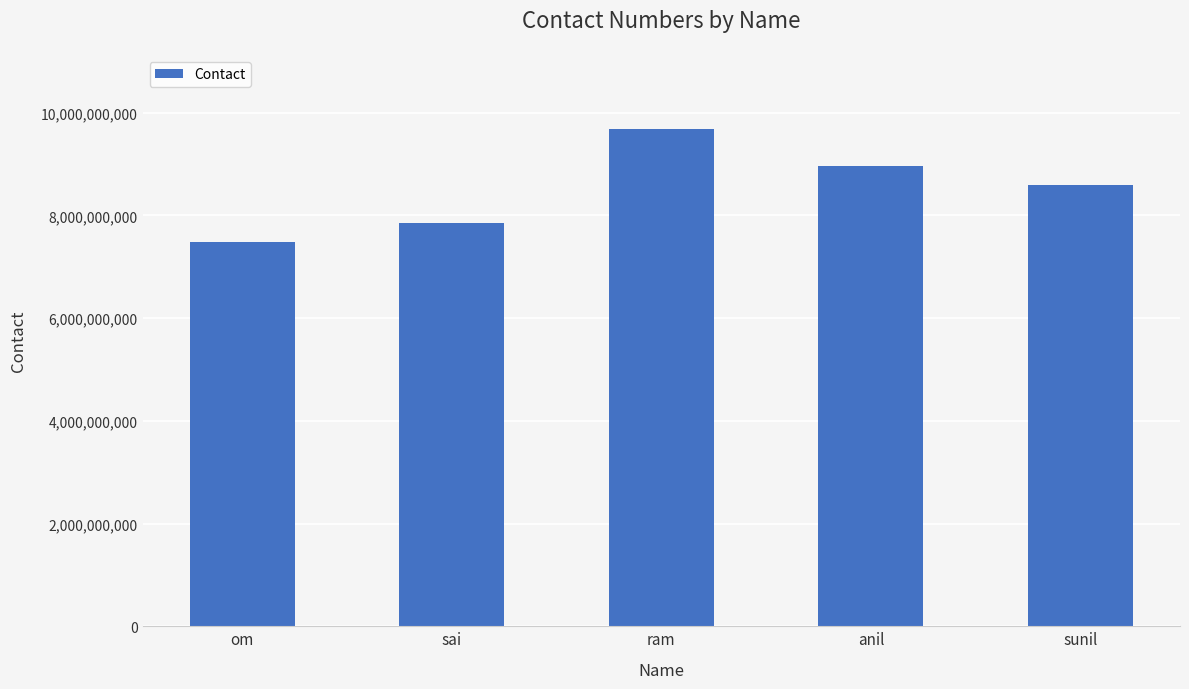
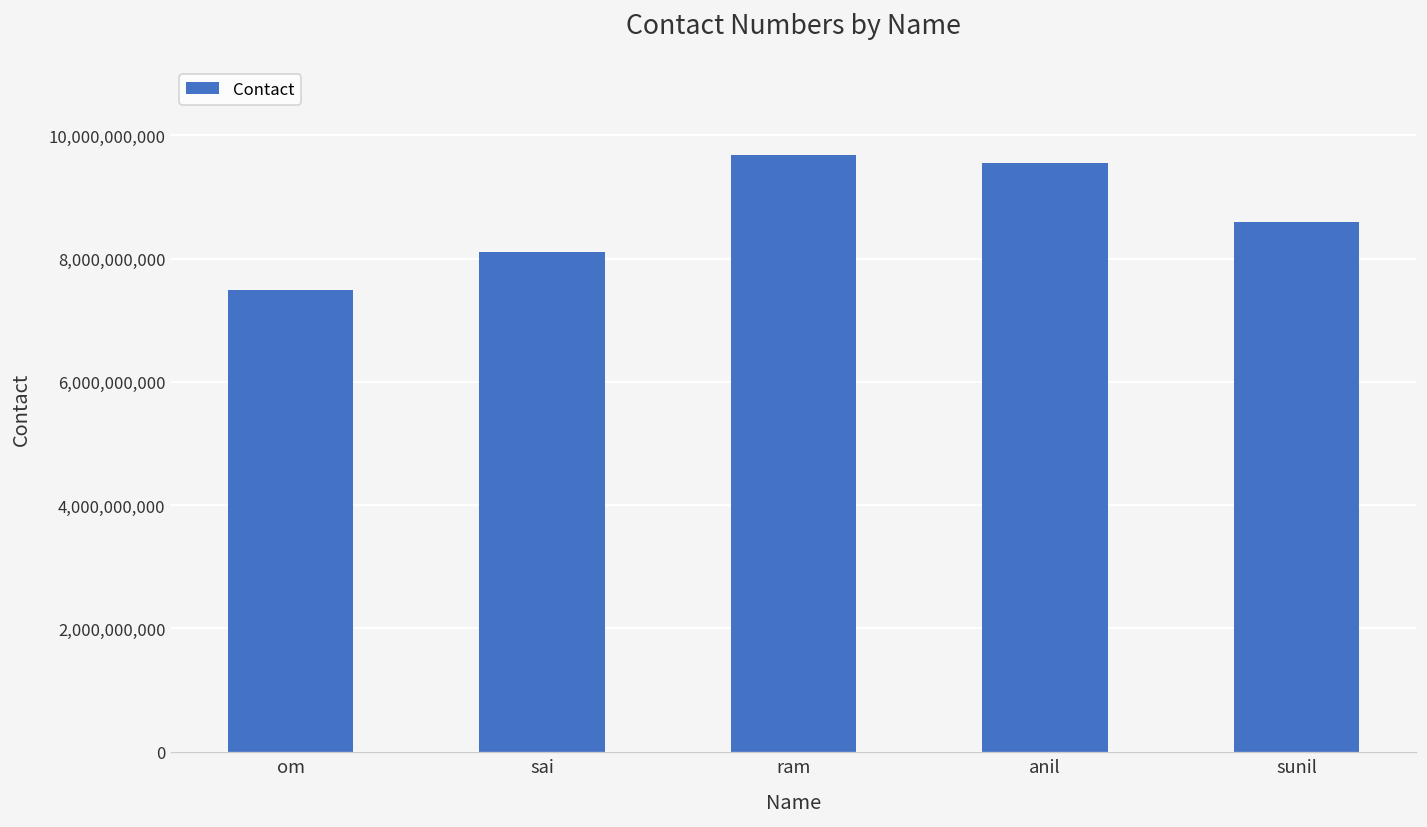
  {
    "om": "7,500,000,000",
-   "sai": "7,800,000,000",
+   "sai": "8,100,000,000",
    "ram": "9,700,000,000",
-   "anil": "9,000,000,000",
+   "anil": "9,600,000,000",
    "sunil": "8,600,000,000"
  }
